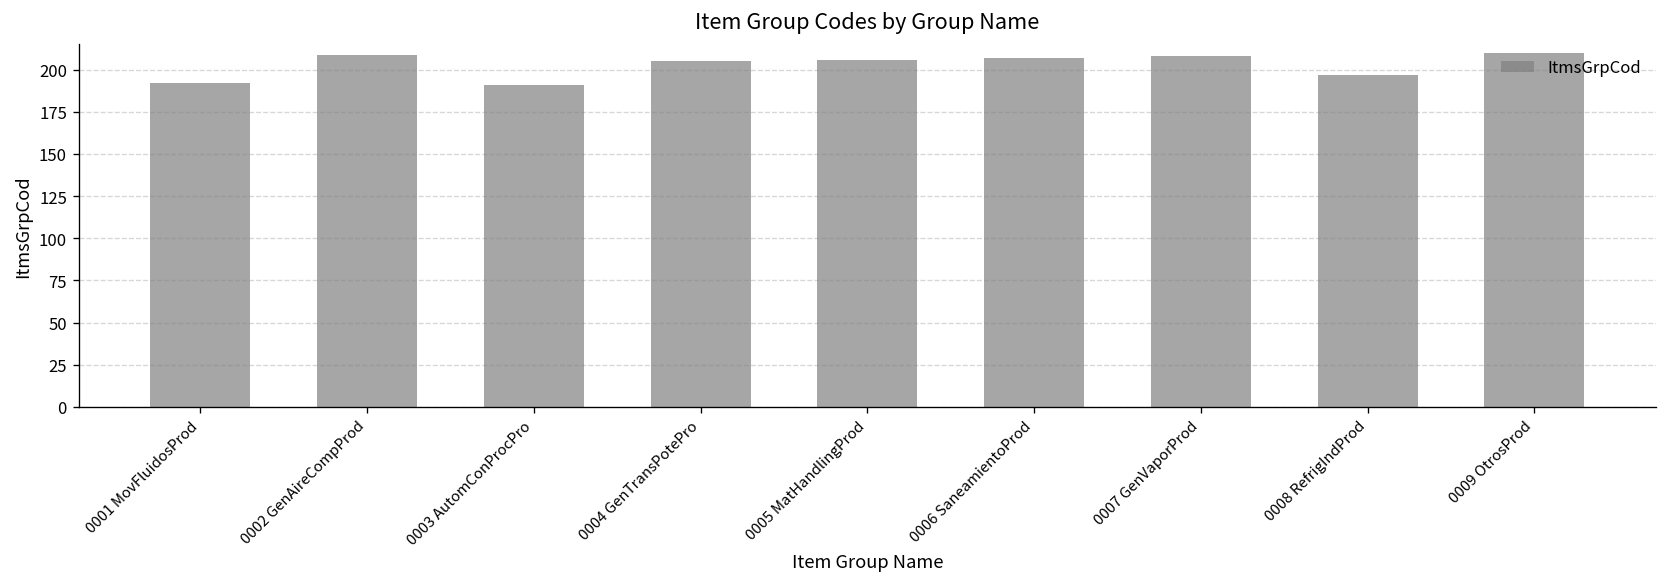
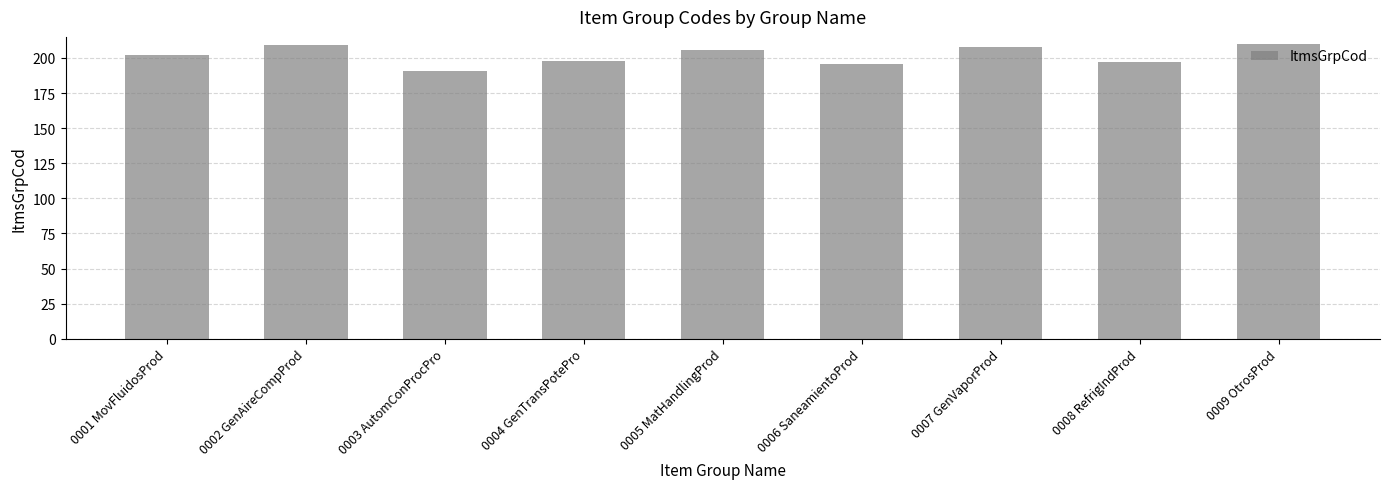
  {
-   "0001 MovFluidosProd": 192,
+   "0001 MovFluidosProd": 202,
    "0002 GenAireCompProd": 209,
    "0003 AutomConProcPro": 191,
-   "0004 GenTransPotePro": 205,
+   "0004 GenTransPotePro": 198,
    "0005 MatHandlingProd": 206,
-   "0006 SaneamientoProd": 207,
+   "0006 SaneamientoProd": 196,
    "0007 GenVaporProd": 208,
    "0008 RefrigIndProd": 197,
    "0009 OtrosProd": 210
  }
